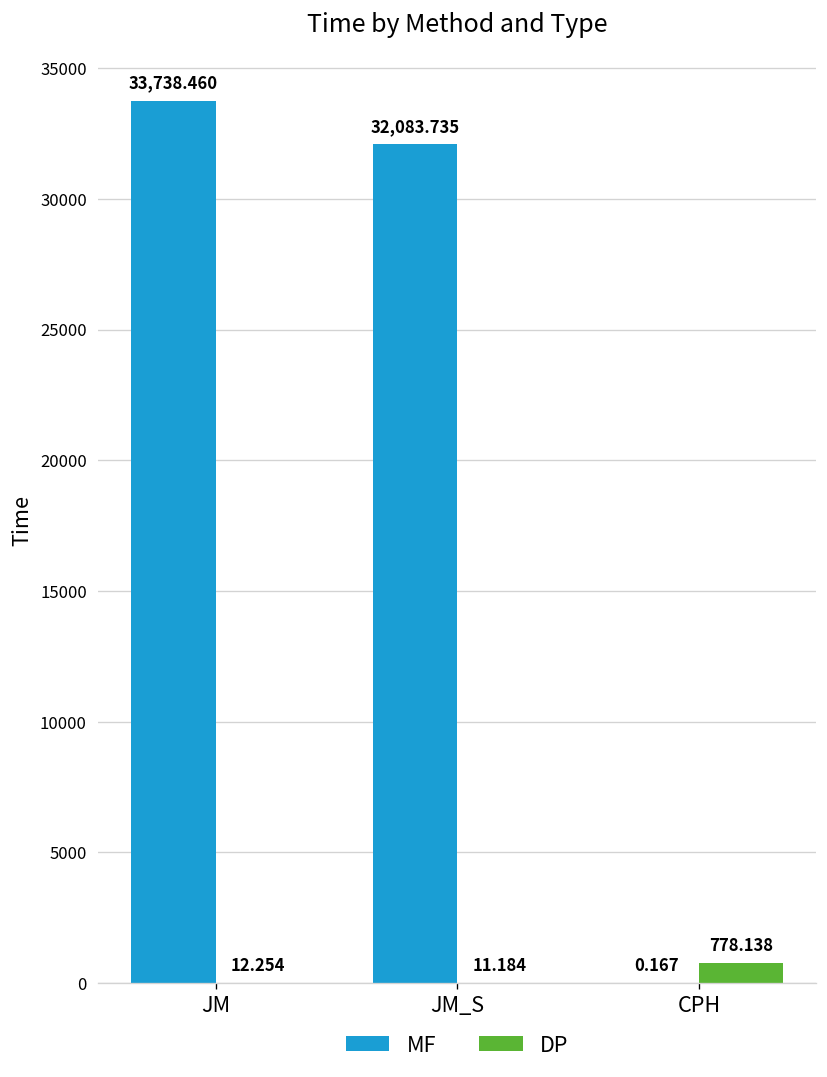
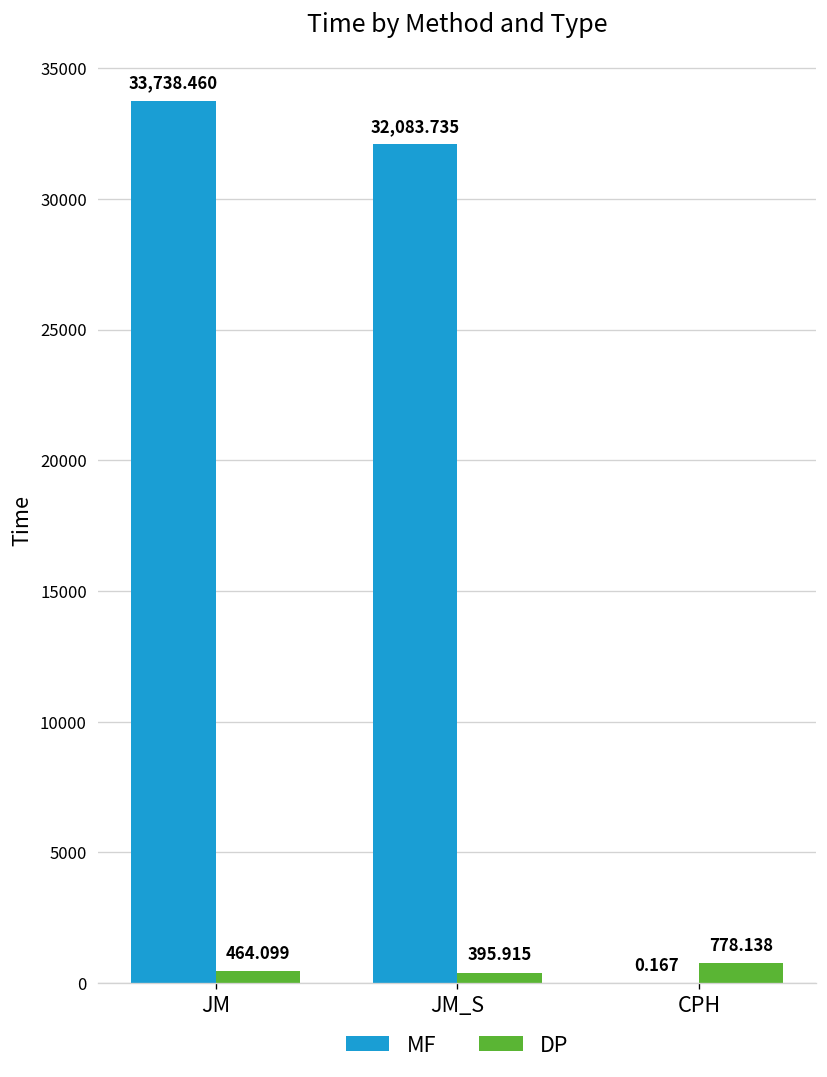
  {
    "MF": {
      "JM": "33,738.460",
      "JM_S": "32,083.735",
      "CPH": "0.167"
    },
    "DP": {
-     "JM": "12.254",
-     "JM_S": "11.184",
+     "JM": "464.099",
+     "JM_S": "395.915",
      "CPH": "778.138"
    }
  }
